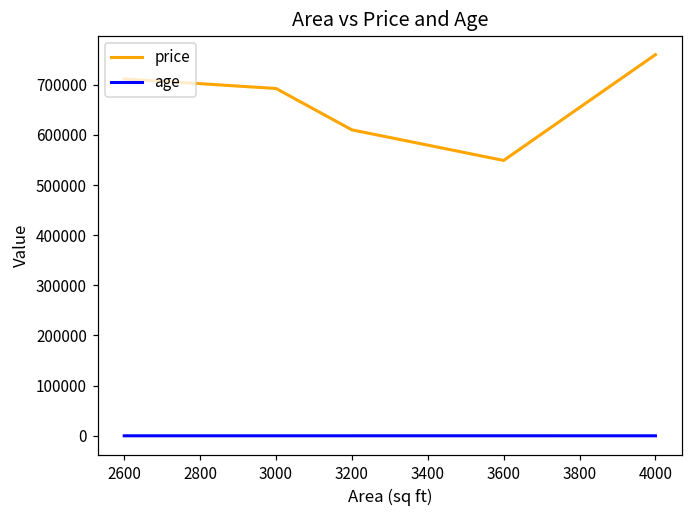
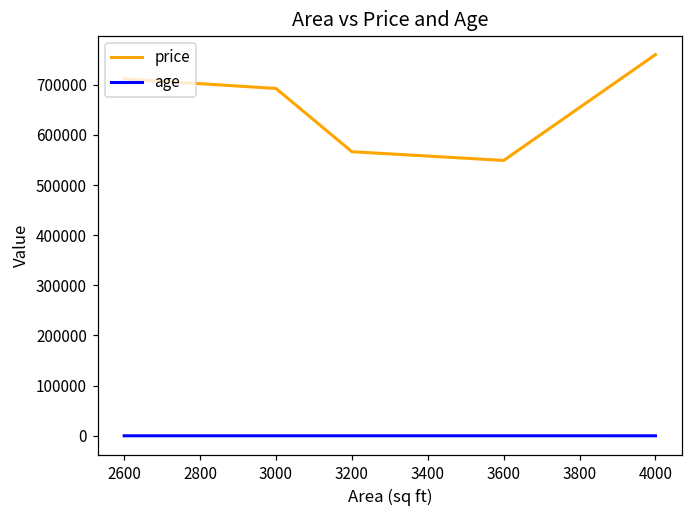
  {
    "price": {
      "3000": 690000,
-     "3200": 610000,
+     "3200": 570000,
      "3600": 550000,
      "4000": 760000
    },
    "age": {
      "2600": 0,
      "3000": 0,
      "3200": 0,
      "3600": 0,
      "4000": 0
    }
  }
